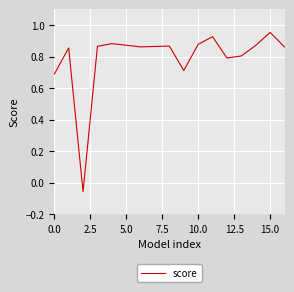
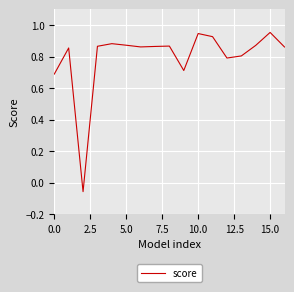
  {
    "0.0": 0.69,
    "5.0": 0.87,
-   "10.0": 0.88,
+   "10.0": 0.95,
    "15.0": 0.95
  }
